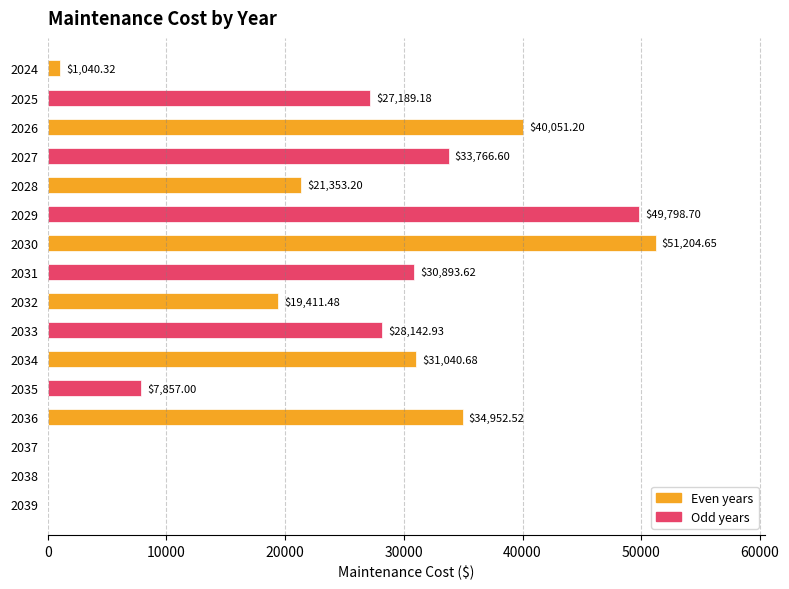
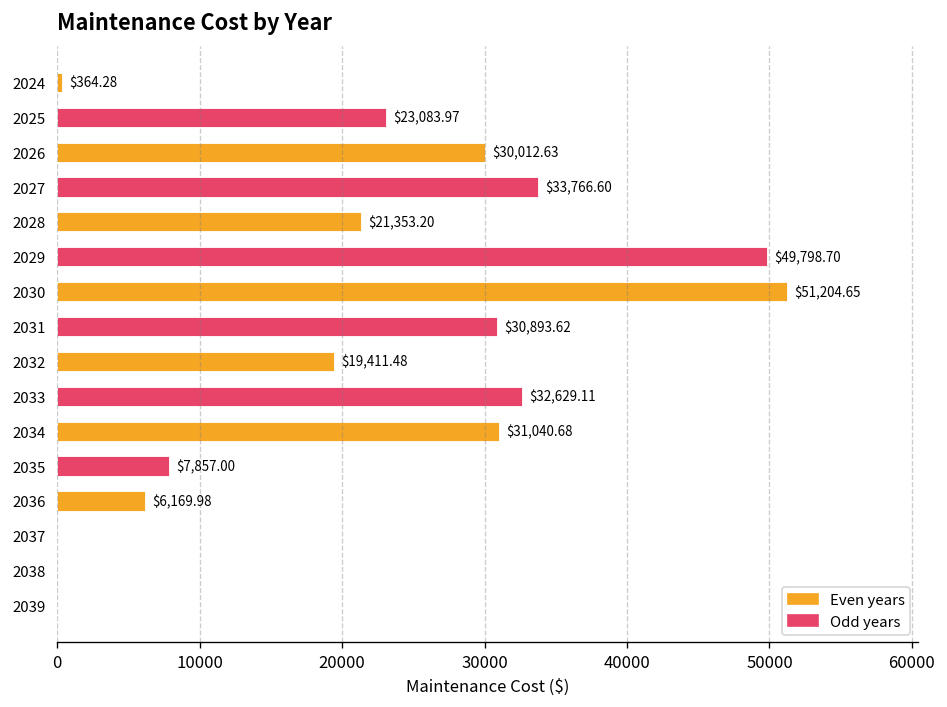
  {
-   "2024": "$1,040.32",
-   "2025": "$27,189.18",
-   "2026": "$40,051.20",
+   "2024": "$364.28",
+   "2025": "$23,083.97",
+   "2026": "$30,012.63",
    "2027": "$33,766.60",
    "2028": "$21,353.20",
    "2029": "$49,798.70",
    "2030": "$51,204.65",
    "2031": "$30,893.62",
    "2032": "$19,411.48",
-   "2033": "$28,142.93",
+   "2033": "$32,629.11",
    "2034": "$31,040.68",
    "2035": "$7,857.00",
-   "2036": "$34,952.52"
+   "2036": "$6,169.98"
  }
